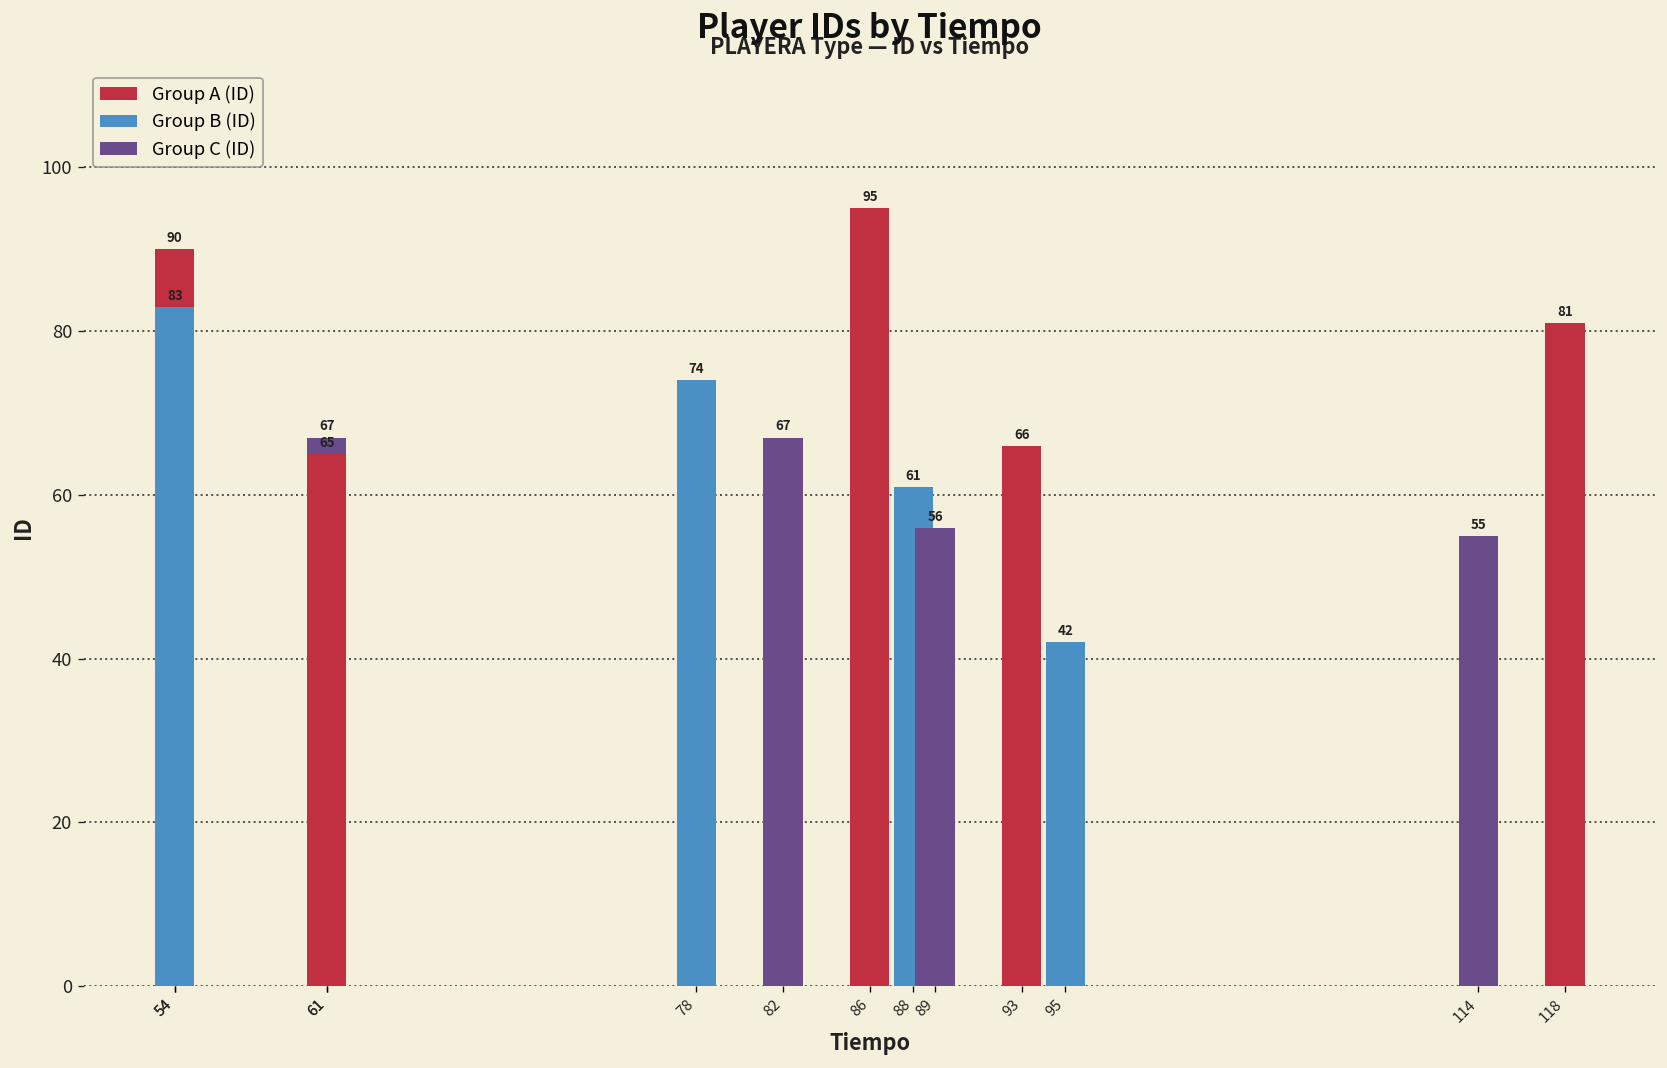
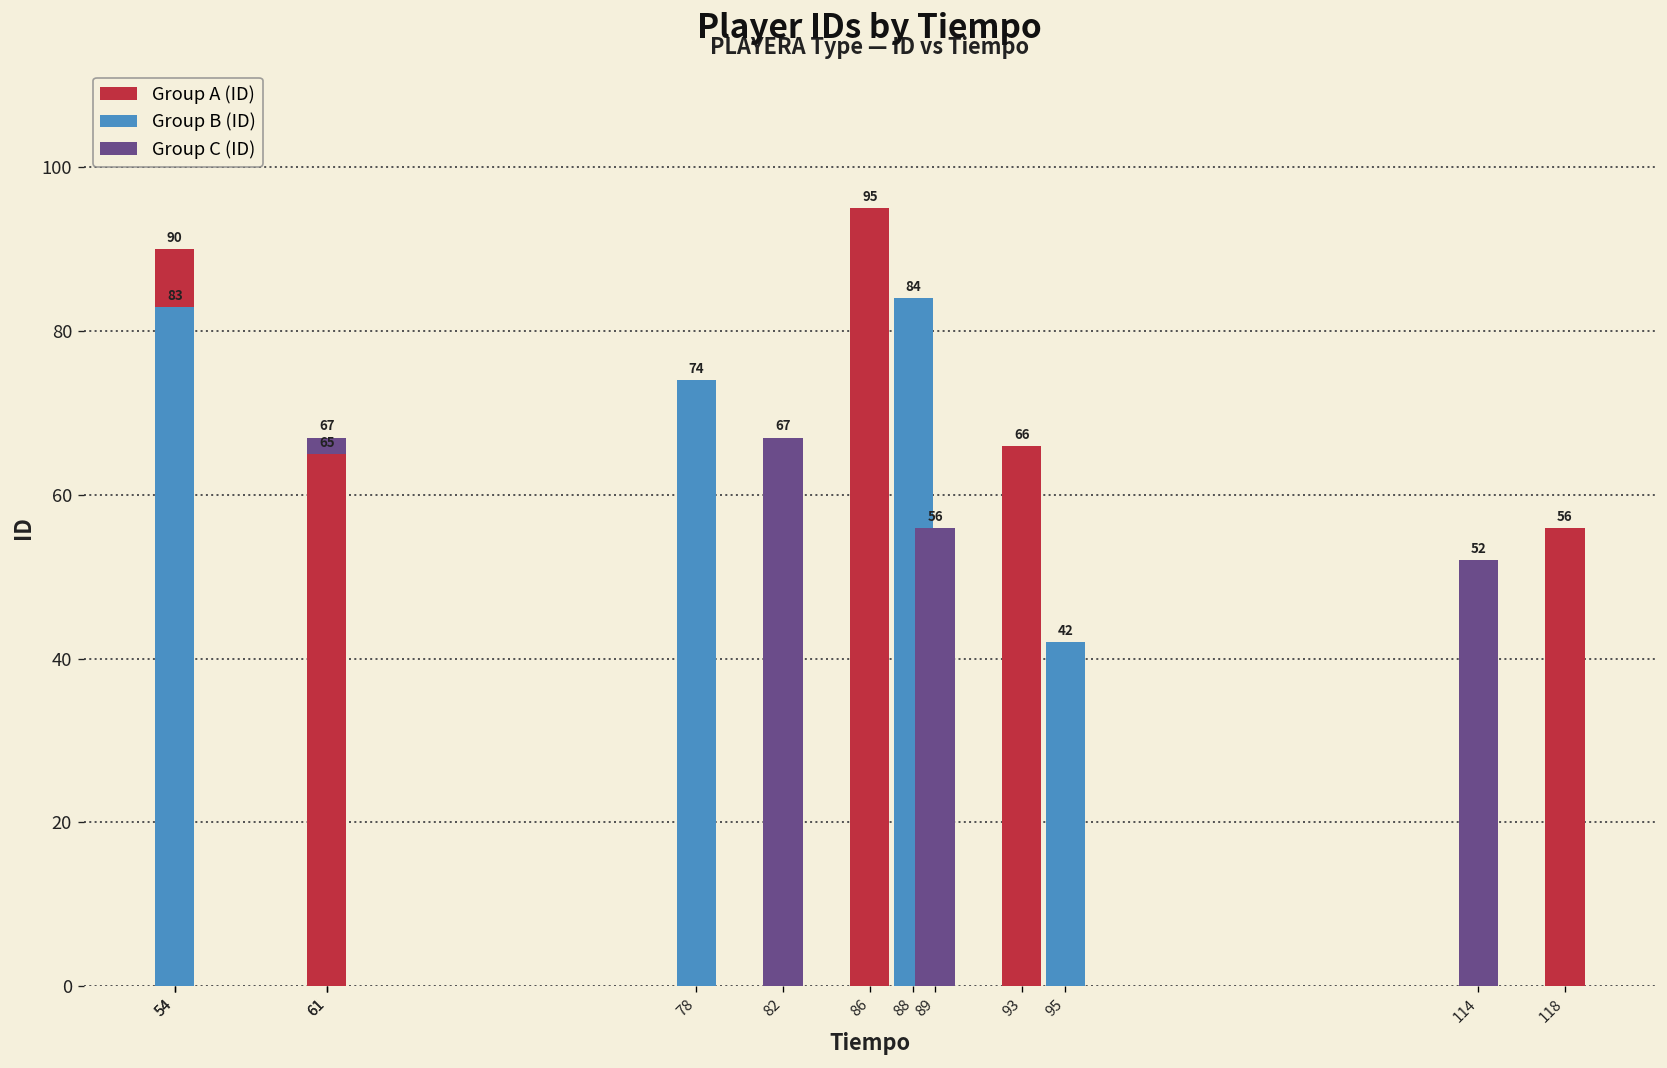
  {
    "78": 74,
    "82": 67,
    "86": 95,
-   "88": 61,
+   "88": 84,
    "89": 56,
    "93": 66,
    "95": 42,
-   "114": 55,
-   "118": 81
+   "114": 52,
+   "118": 56
  }
